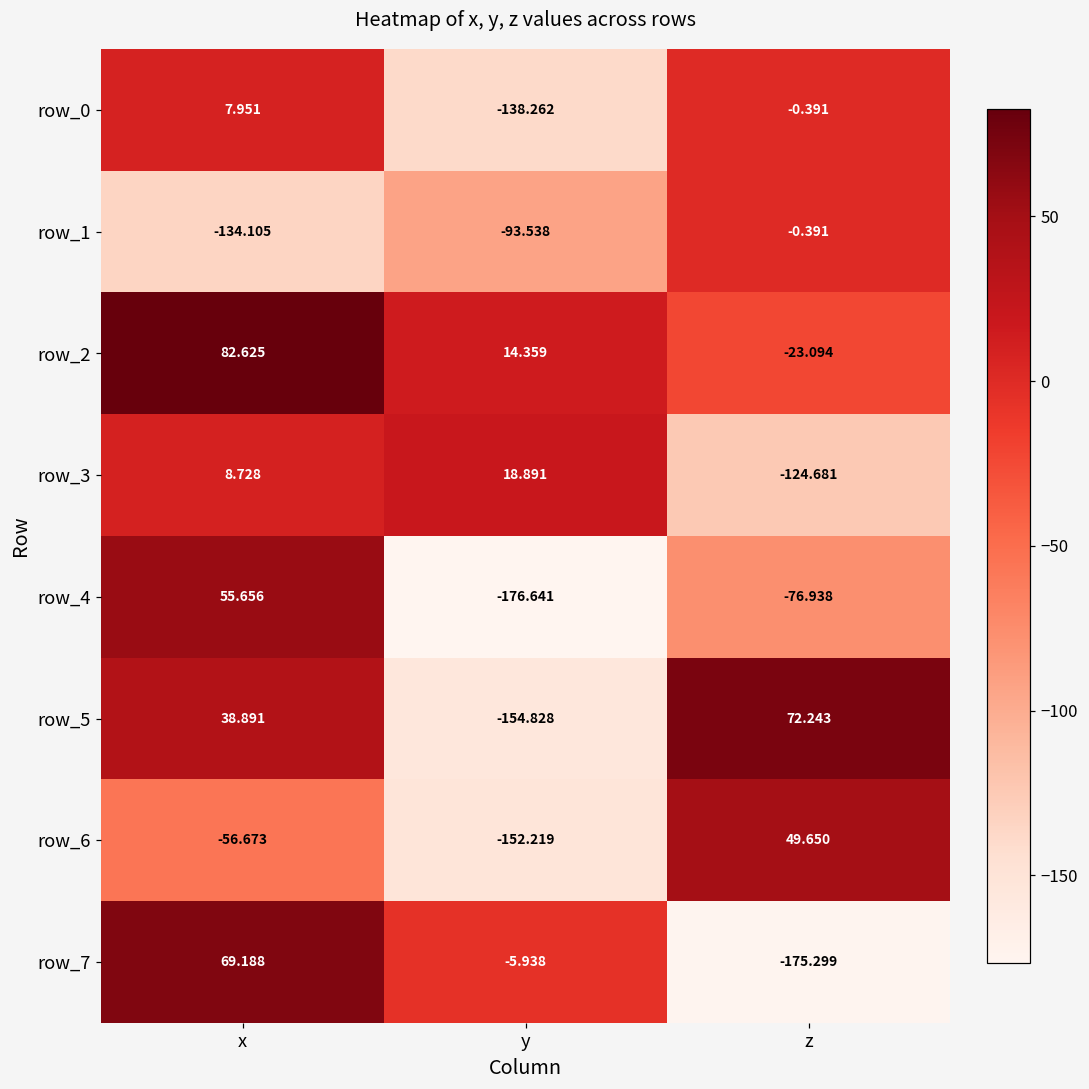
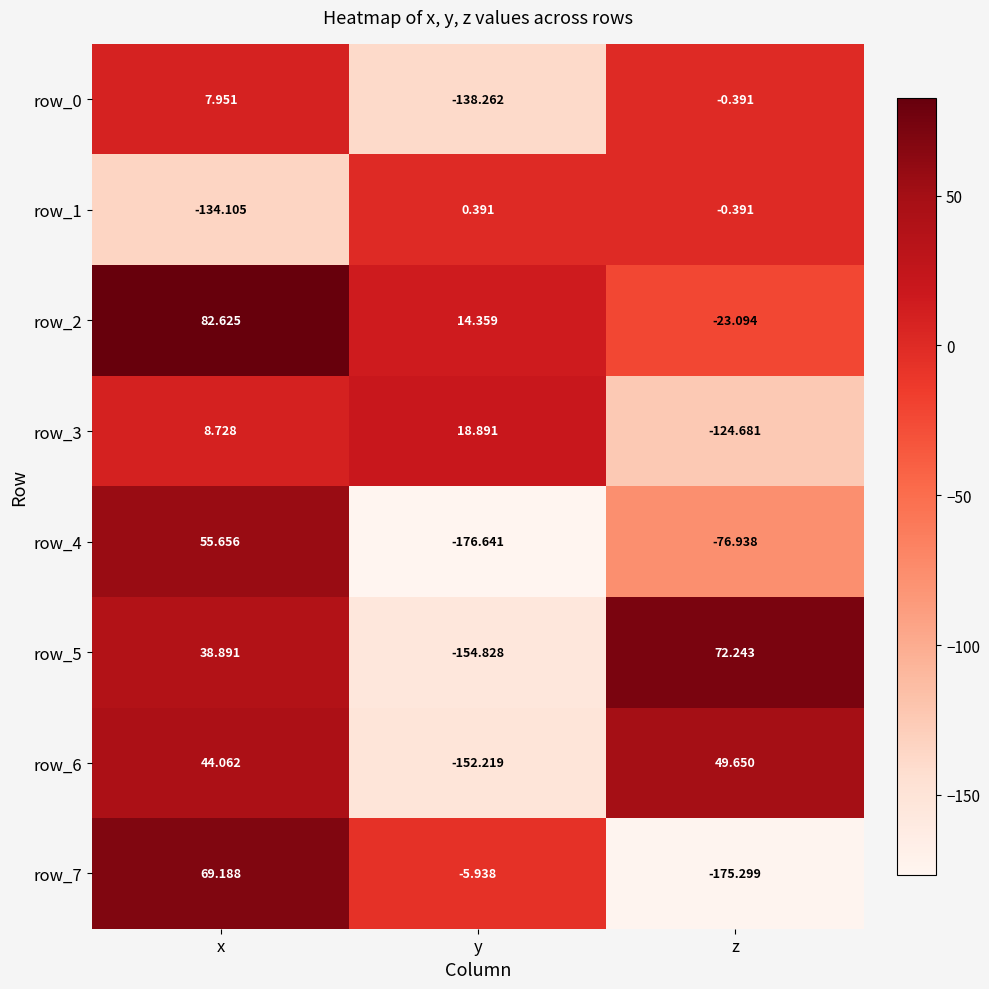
  {
    "row_0": {
      "x": 7.951,
      "y": -138.262,
      "z": -0.391
    },
    "row_1": {
      "x": -134.105,
-     "y": -93.538,
+     "y": 0.391,
      "z": -0.391
    },
    "row_2": {
      "x": 82.625,
      "y": 14.359,
      "z": -23.094
    },
    "row_3": {
      "x": 8.728,
      "y": 18.891,
      "z": -124.681
    },
    "row_4": {
      "x": 55.656,
      "y": -176.641,
      "z": -76.938
    },
    "row_5": {
      "x": 38.891,
      "y": -154.828,
      "z": 72.243
    },
    "row_6": {
-     "x": -56.673,
+     "x": 44.062,
      "y": -152.219,
      "z": 49.650
    },
    "row_7": {
      "x": 69.188,
      "y": -5.938,
      "z": -175.299
    }
  }
